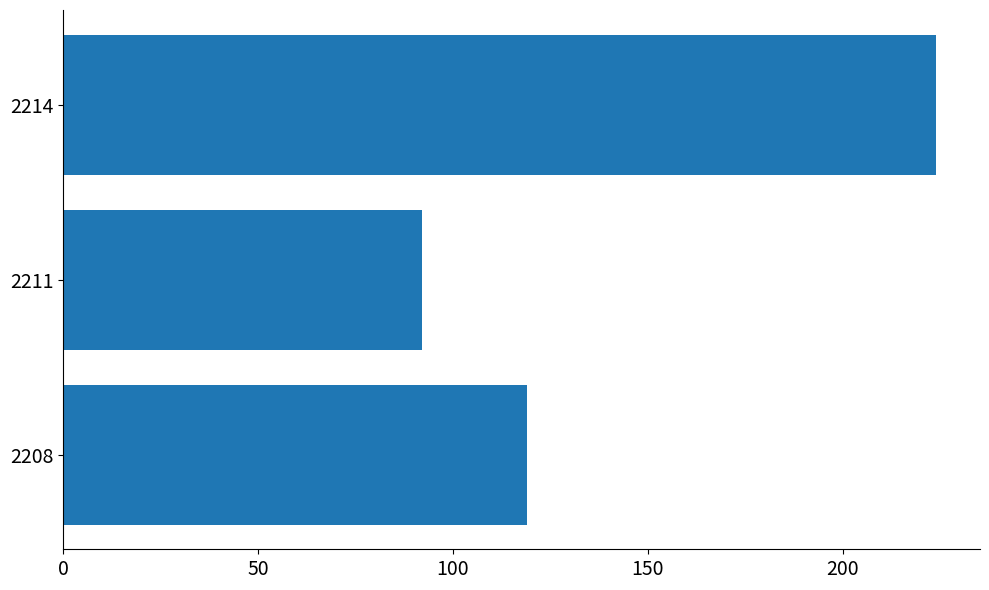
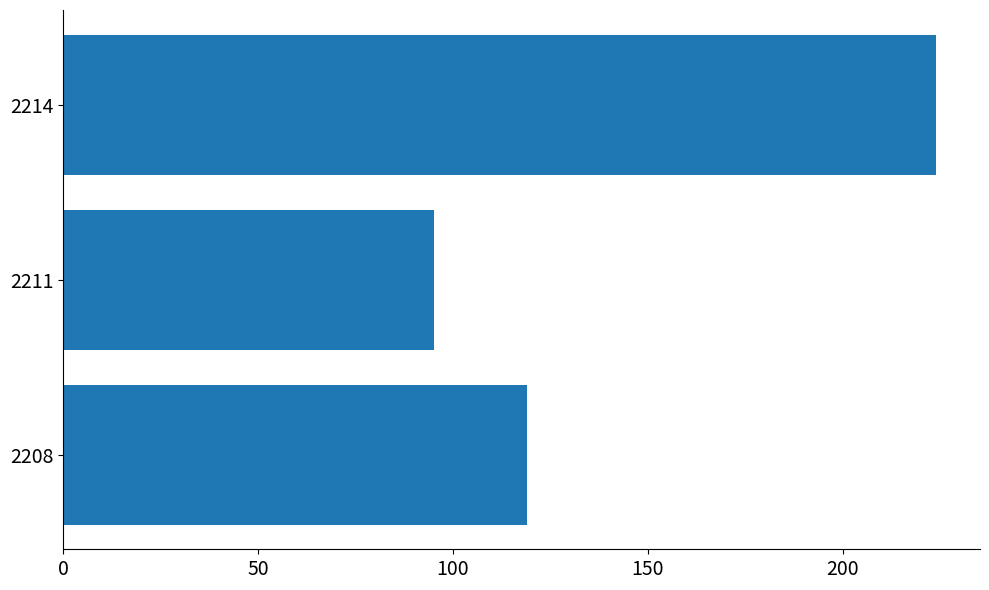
  {
    "2214": 224,
-   "2211": 92,
+   "2211": 95,
    "2208": 119
  }
